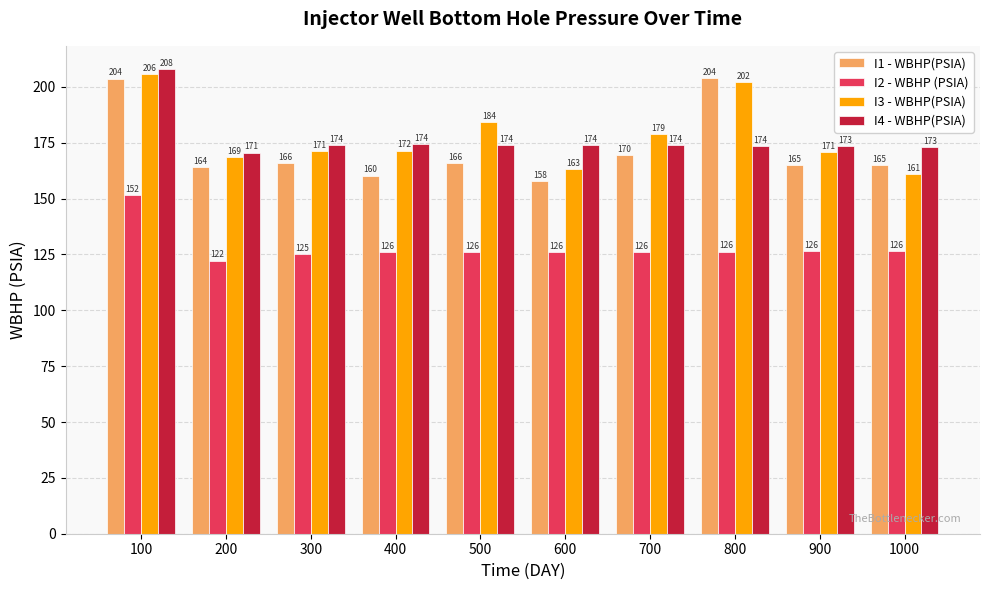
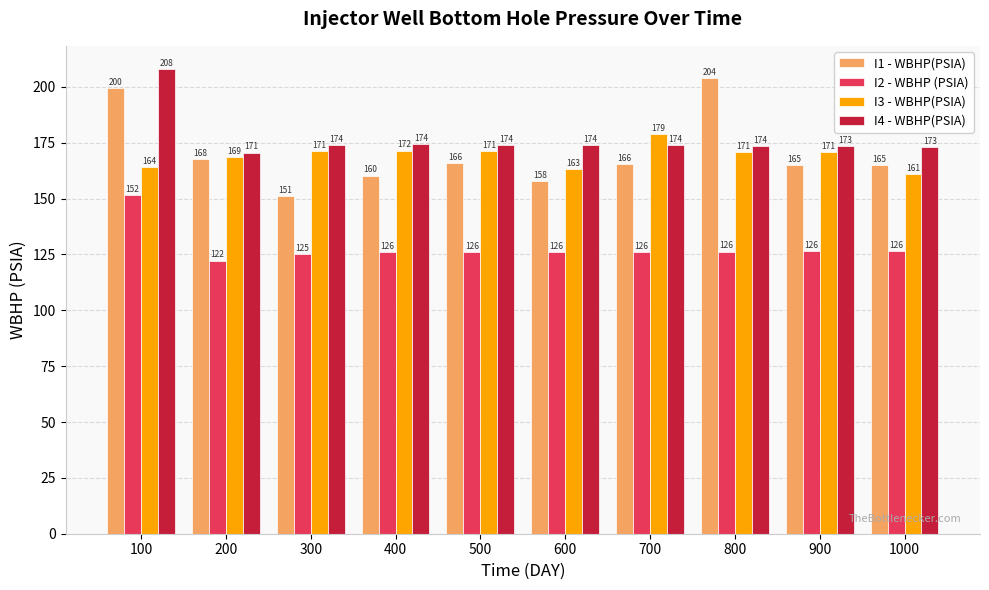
  {
    "I1 - WBHP(PSIA)": {
-     "100": 204,
-     "200": 164,
-     "300": 166,
+     "100": 200,
+     "200": 168,
+     "300": 151,
      "400": 160,
      "500": 166,
      "600": 158,
-     "700": 170,
+     "700": 166,
      "800": 204,
      "900": 165,
      "1000": 165
    },
    "I3 - WBHP(PSIA)": {
-     "100": 206,
+     "100": 164,
      "200": 169,
      "300": 171,
      "400": 172,
-     "500": 184,
+     "500": 171,
      "600": 163,
      "700": 179,
-     "800": 202,
+     "800": 171,
      "900": 171,
      "1000": 161
    }
  }
